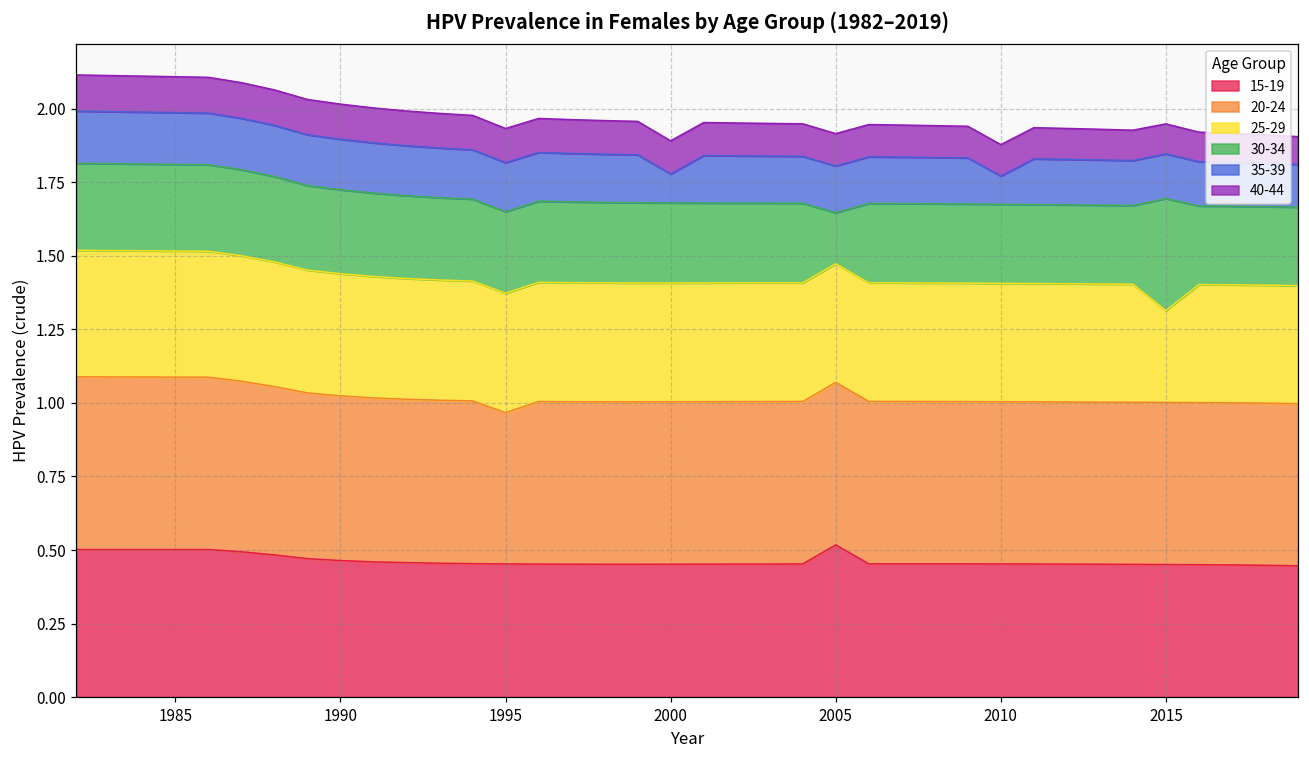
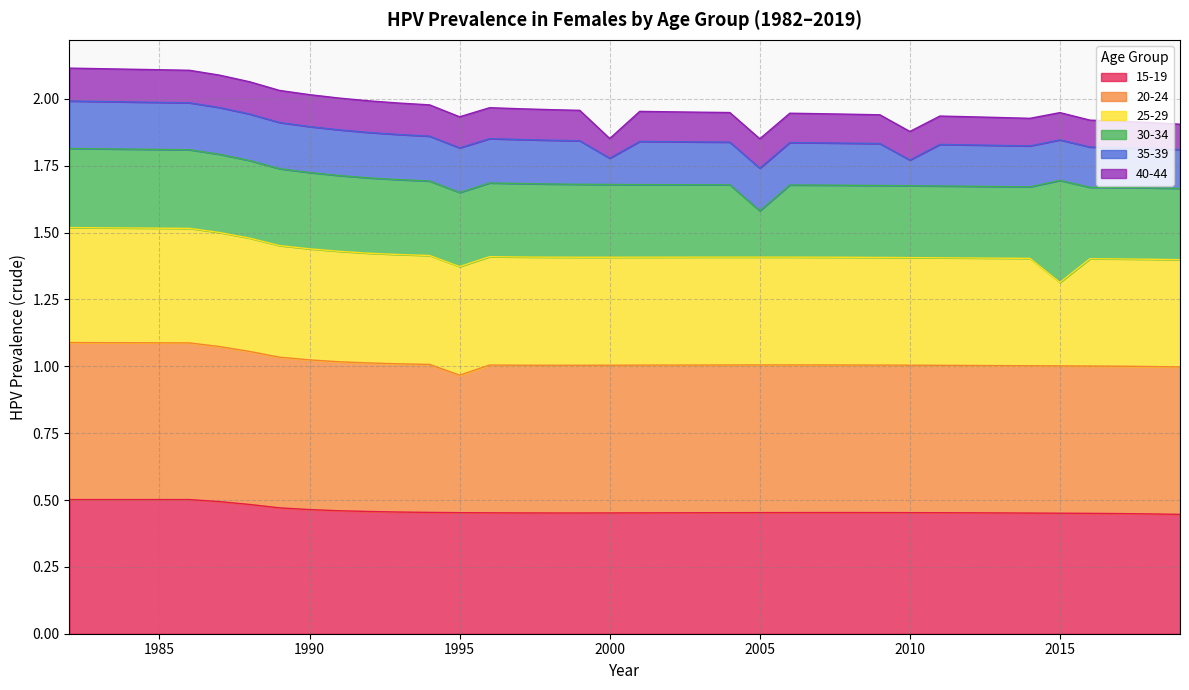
  {
    "15-19": {
      "1985": 0.50,
      "1990": 0.46,
      "1995": 0.45,
      "2000": 0.45,
-     "2005": 0.52,
+     "2005": 0.45,
      "2010": 0.45,
      "2015": 0.45
    },
    "20-24": {
      "1985": 0.59,
      "1990": 0.56,
      "1995": 0.51,
      "2000": 0.55,
      "2005": 0.55,
      "2010": 0.55,
      "2015": 0.55
    },
    "25-29": {
      "1985": 0.43,
      "1990": 0.42,
      "1995": 0.41,
      "2000": 0.40,
      "2005": 0.40,
      "2010": 0.40,
      "2015": 0.31
    },
    "30-34": {
      "1985": 0.29,
      "1990": 0.29,
      "1995": 0.28,
      "2000": 0.27,
      "2005": 0.17,
      "2010": 0.27,
      "2015": 0.38
    },
    "35-39": {
      "1985": 0.18,
      "1990": 0.17,
      "1995": 0.17,
      "2000": 0.10,
      "2005": 0.16,
      "2010": 0.10,
      "2015": 0.15
    },
    "40-44": {
      "1985": 0.12,
      "1990": 0.12,
      "1995": 0.12,
-     "2000": 0.11,
+     "2000": 0.07,
      "2005": 0.11,
      "2010": 0.11,
      "2015": 0.10
    }
  }
